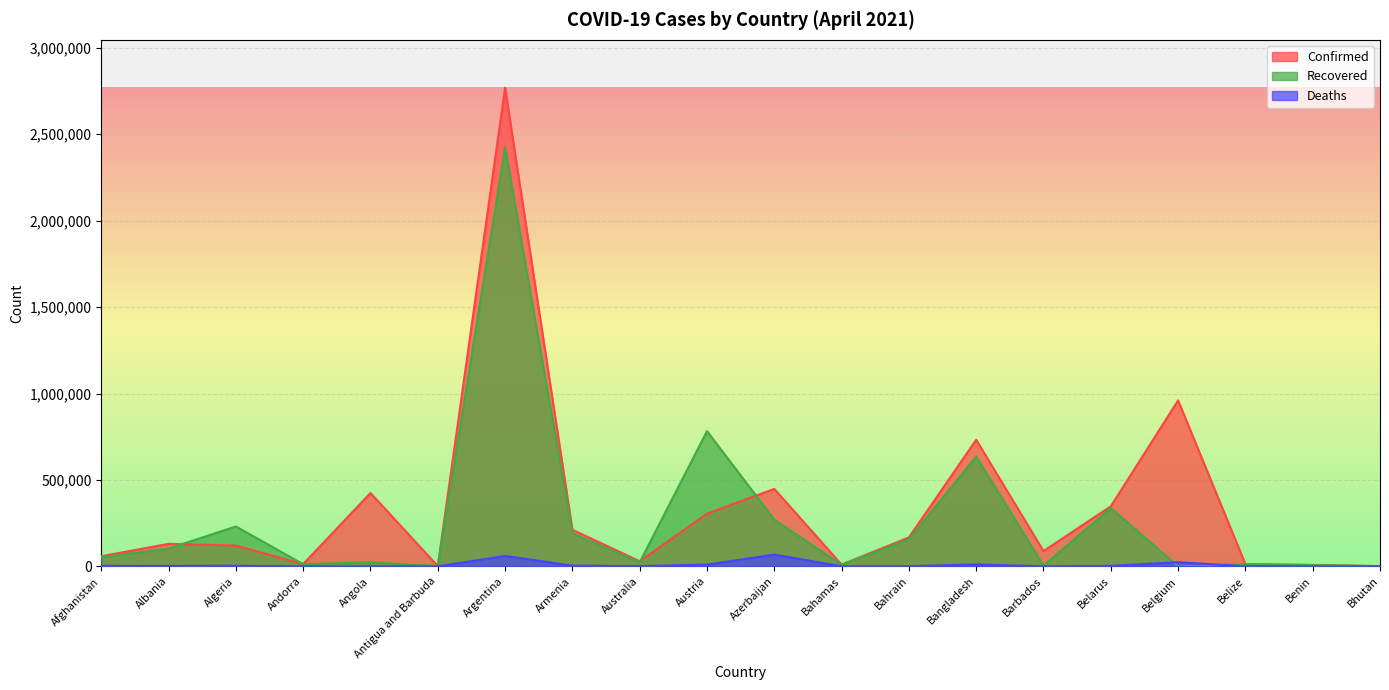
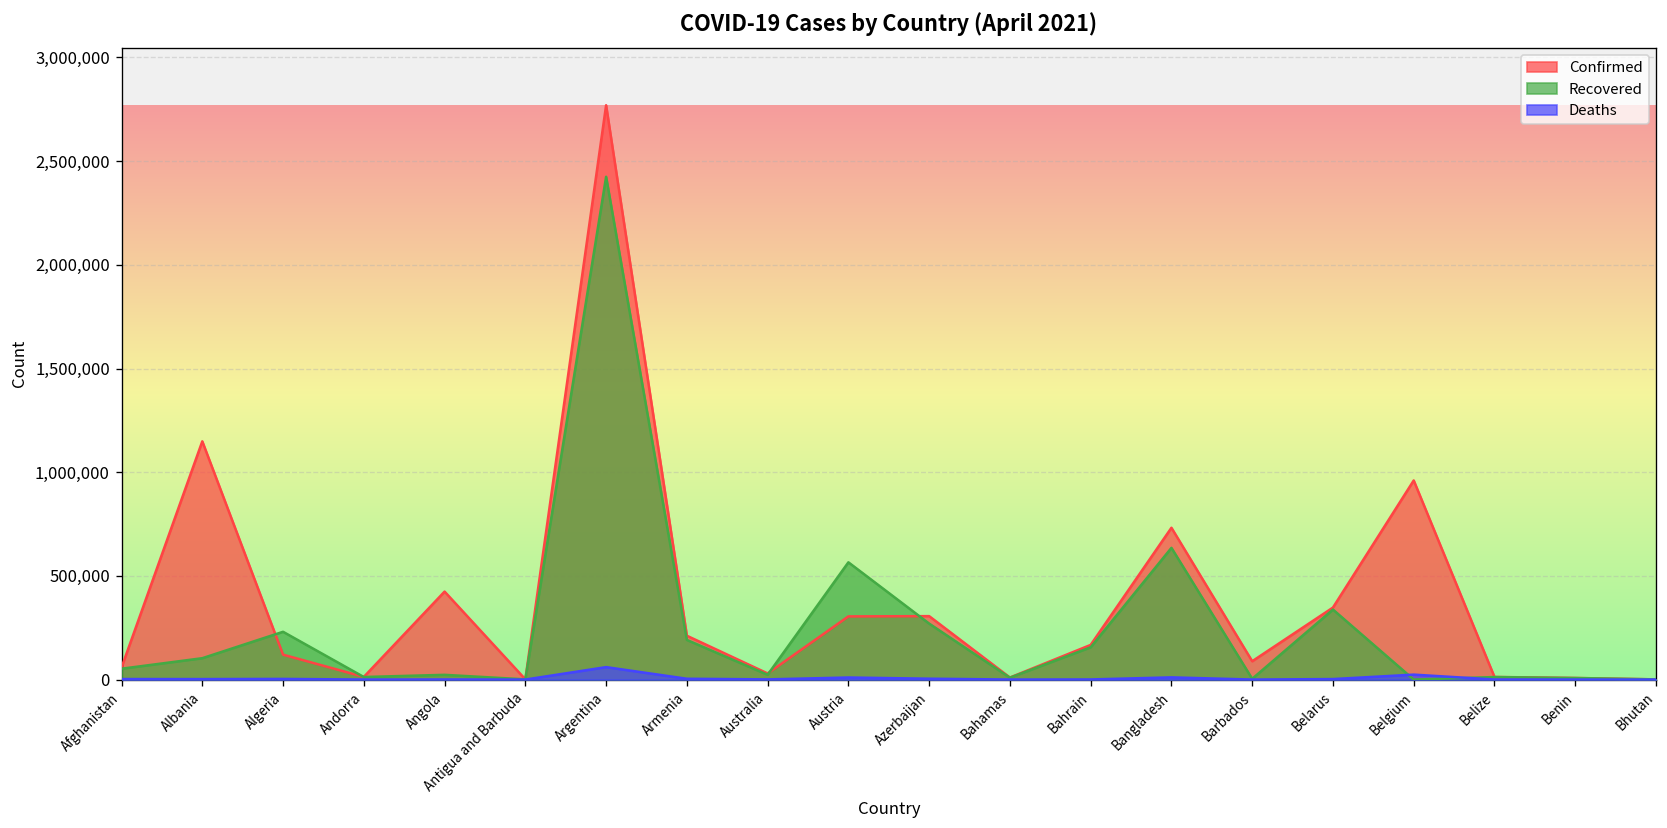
  {
    "Confirmed": {
-     "Albania": "130,000",
+     "Albania": "1,150,000",
      "Algeria": "120,000",
      "Angola": "420,000",
      "Argentina": "2,770,000",
      "Armenia": "210,000",
      "Austria": "300,000",
-     "Azerbaijan": "450,000",
+     "Azerbaijan": "310,000",
      "Bangladesh": "730,000",
      "Barbados": "90,000",
      "Belgium": "960,000"
    },
    "Recovered": {
      "Albania": "100,000",
      "Algeria": "230,000",
      "Angola": "20,000",
      "Argentina": "2,420,000",
      "Armenia": "190,000",
-     "Austria": "780,000",
+     "Austria": "570,000",
      "Azerbaijan": "270,000",
      "Bangladesh": "640,000",
      "Belgium": "0"
    },
    "Deaths": {
      "Afghanistan": "0",
      "Albania": "0",
      "Algeria": "0",
      "Angola": "0",
      "Argentina": "60,000",
      "Armenia": "0",
      "Australia": "0",
      "Austria": "10,000",
-     "Azerbaijan": "70,000",
+     "Azerbaijan": "0",
      "Bahrain": "0",
      "Bangladesh": "10,000",
      "Belarus": "0",
      "Belgium": "20,000"
    }
  }
